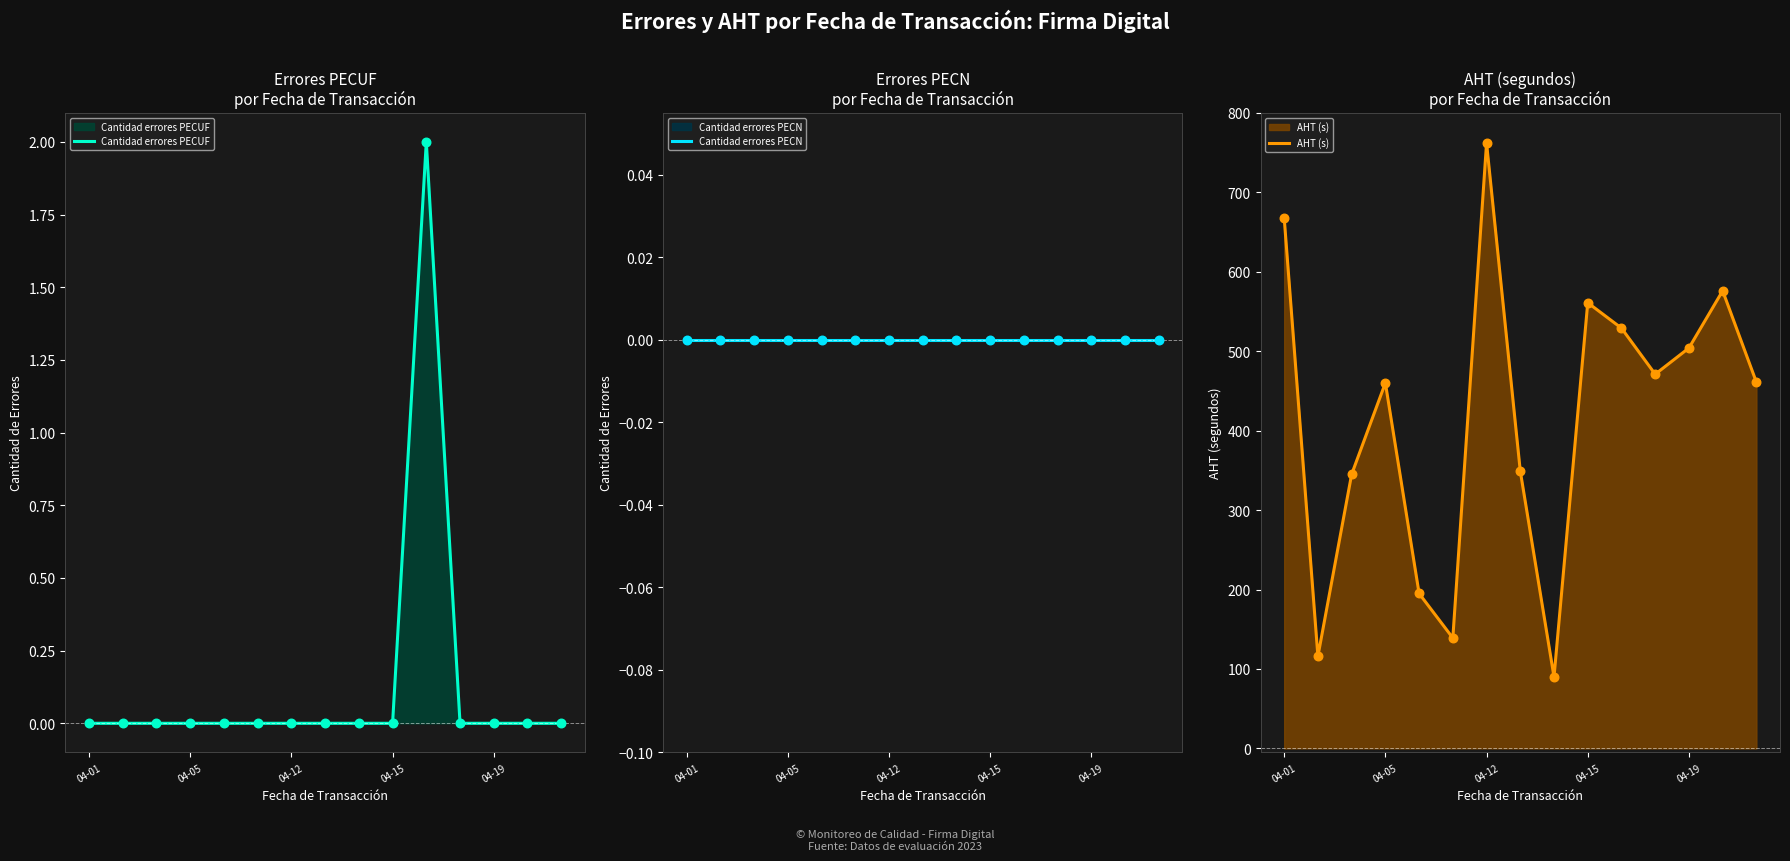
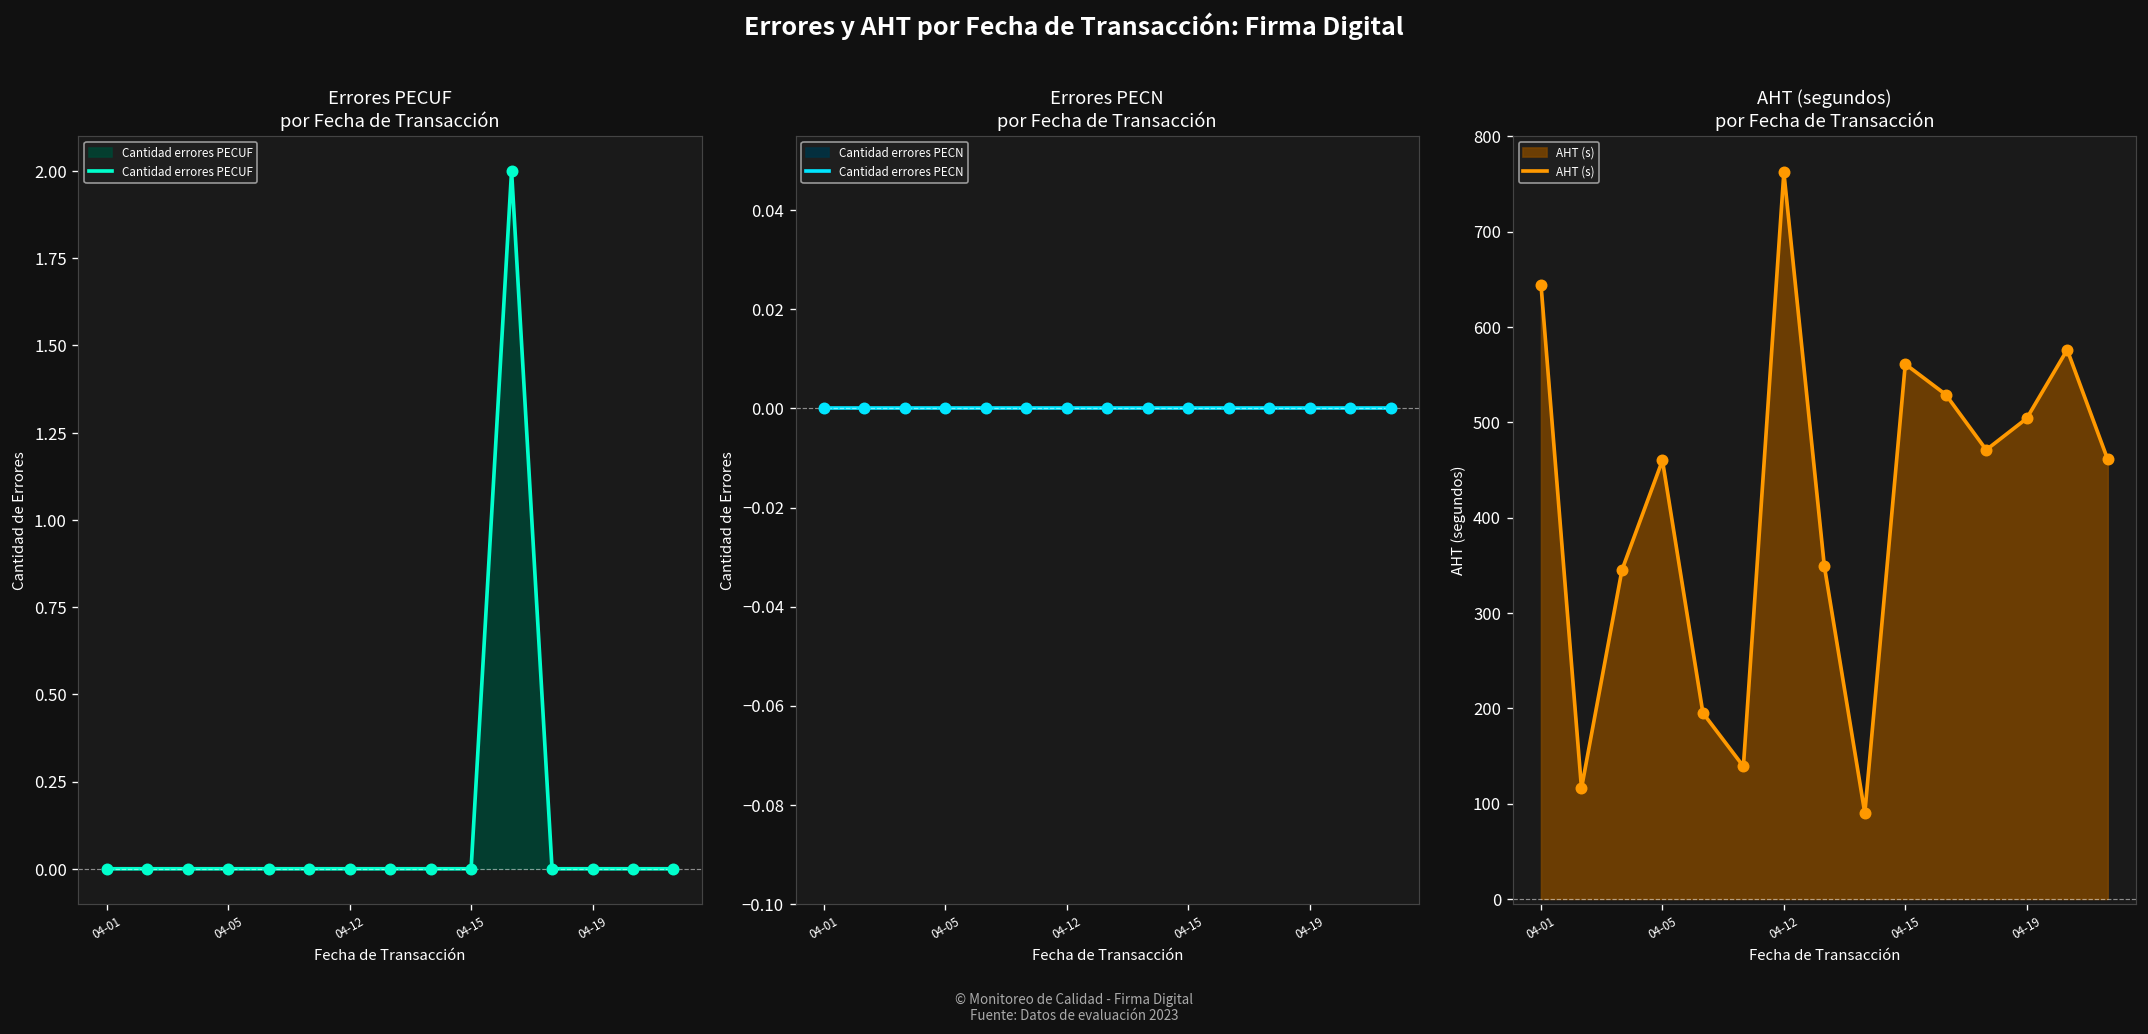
  {
    "Errores PECUF por Fecha de Transacción": {
      "04-01": 0.00,
      "04-05": 0.00,
      "04-12": 0.00,
      "04-15": 0.00,
      "04-19": 0.00
    },
    "Errores PECN por Fecha de Transacción": {
      "04-01": 0.000,
      "04-05": 0.000,
      "04-12": 0.000,
      "04-15": 0.000,
      "04-19": 0.000
    },
    "AHT (segundos) por Fecha de Transacción": {
-     "04-01": 670,
+     "04-01": 640,
      "04-05": 460,
      "04-12": 760,
      "04-15": 560,
      "04-19": 500
    }
  }
